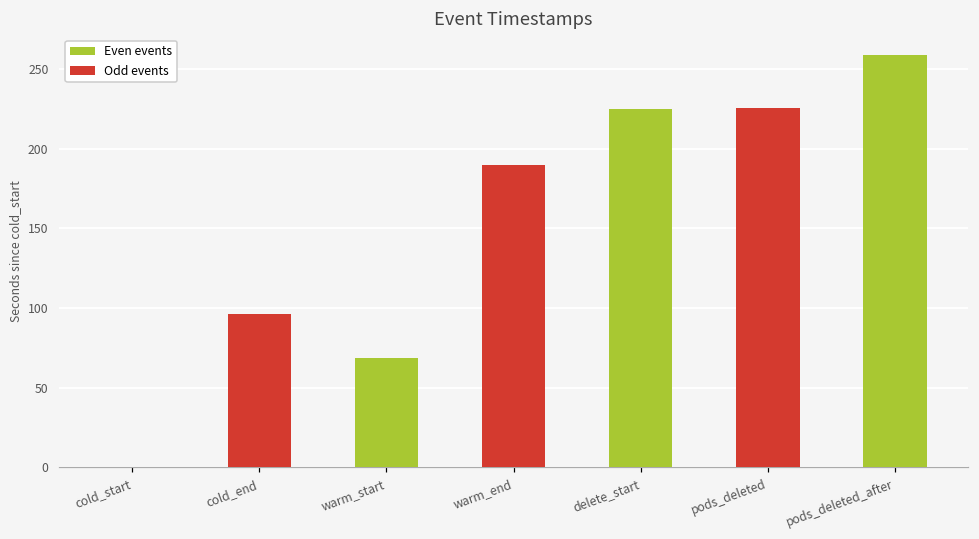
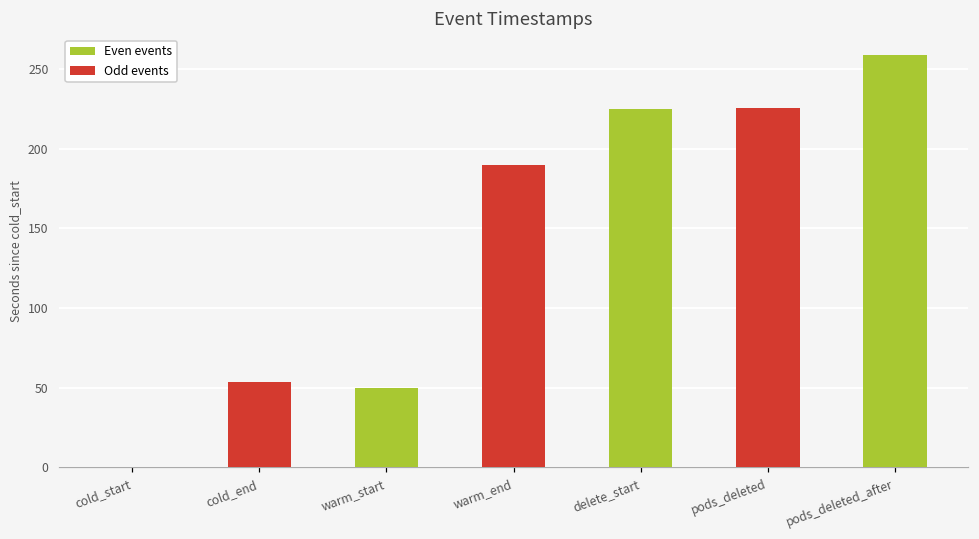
  {
    "cold_start": 0,
-   "cold_end": 96,
-   "warm_start": 69,
+   "cold_end": 54,
+   "warm_start": 50,
    "warm_end": 190,
    "delete_start": 225,
    "pods_deleted": 226,
    "pods_deleted_after": 259
  }
